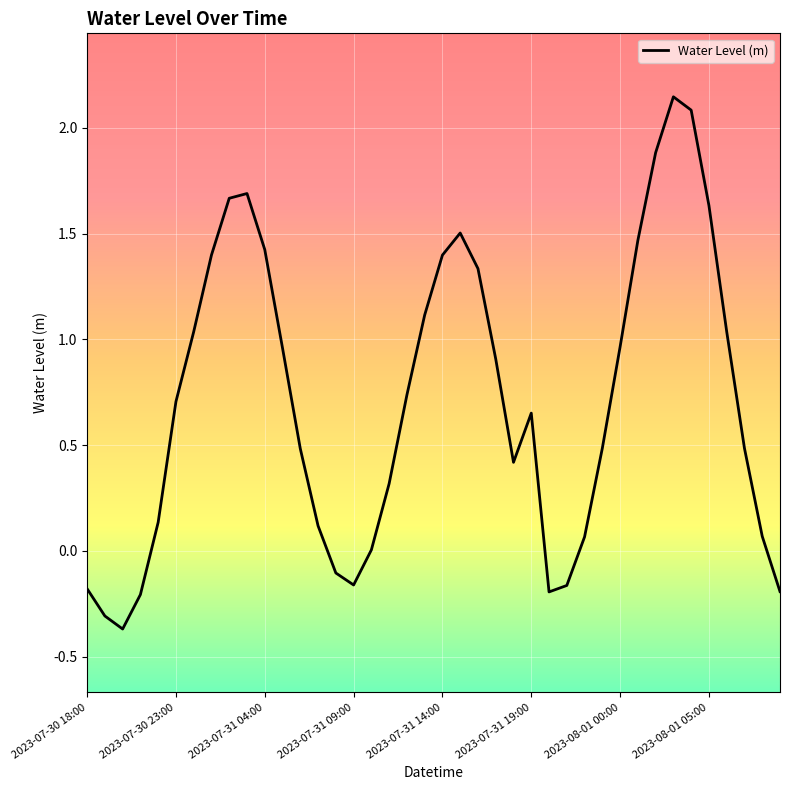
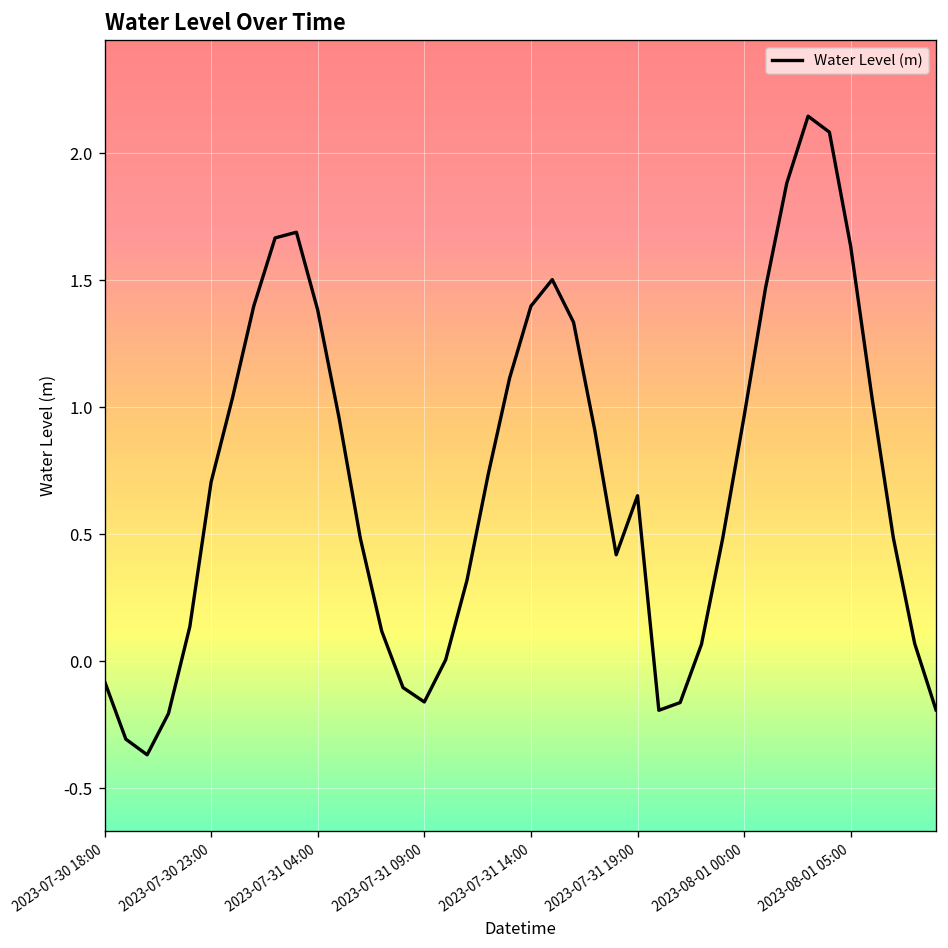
  {
-   "2023-07-30 18:00": -0.18,
+   "2023-07-30 18:00": -0.08,
    "2023-07-30 23:00": 0.71,
-   "2023-07-31 04:00": 1.42,
+   "2023-07-31 04:00": 1.38,
    "2023-07-31 09:00": -0.16,
    "2023-07-31 14:00": 1.40,
    "2023-07-31 19:00": 0.65,
    "2023-08-01 00:00": 0.96,
    "2023-08-01 05:00": 1.63
  }
